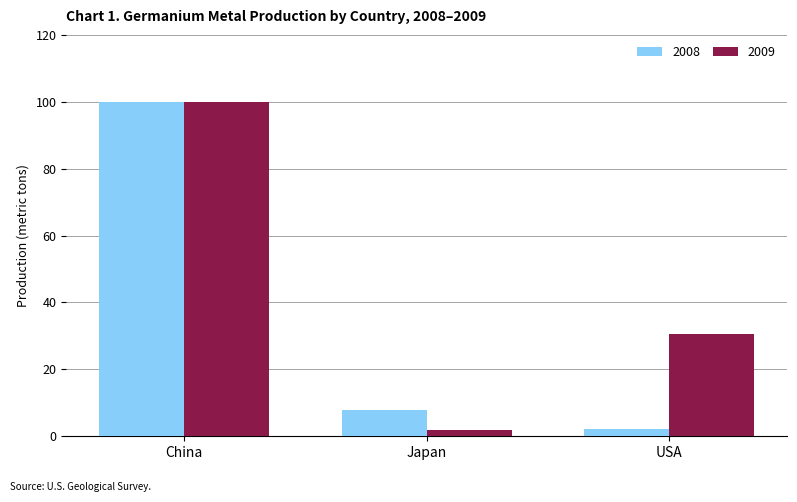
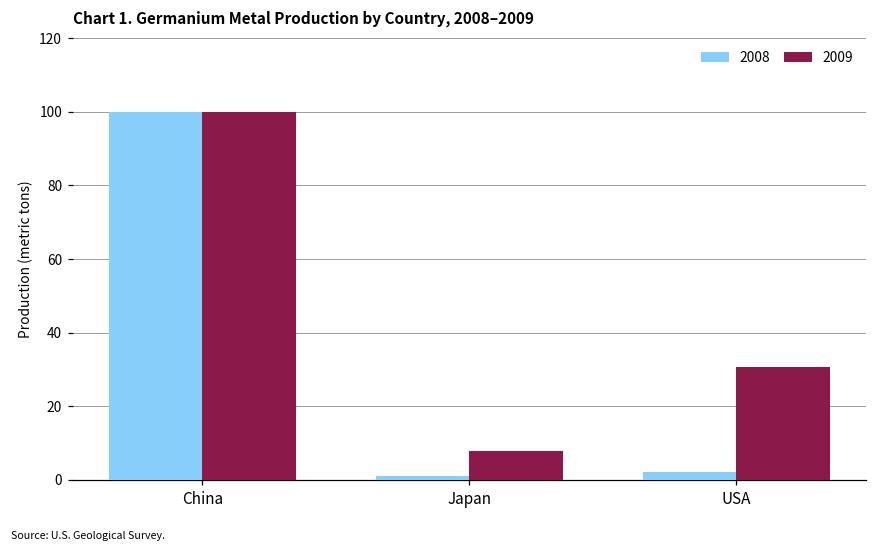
  {
    "2008": {
      "China": 100,
-     "Japan": 8,
+     "Japan": 1,
      "USA": 2
    },
    "2009": {
      "China": 100,
-     "Japan": 2,
+     "Japan": 8,
      "USA": 31
    }
  }
